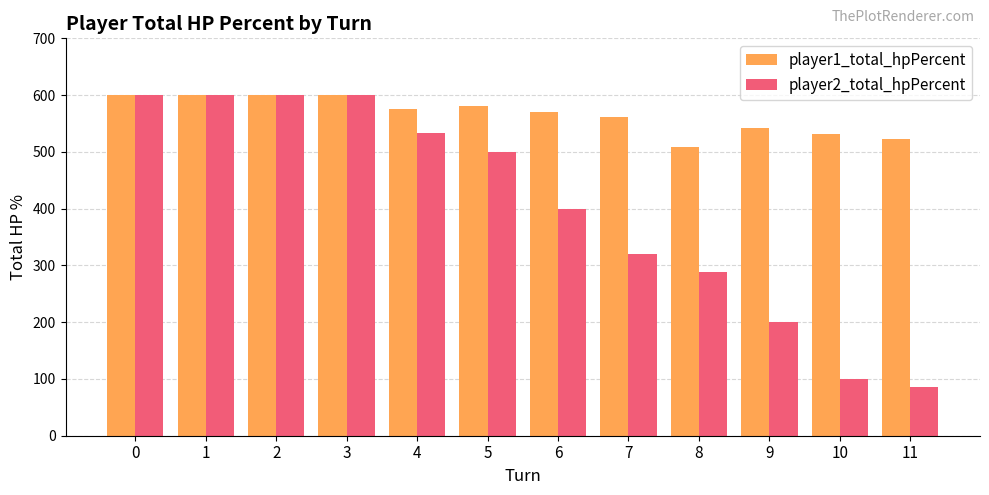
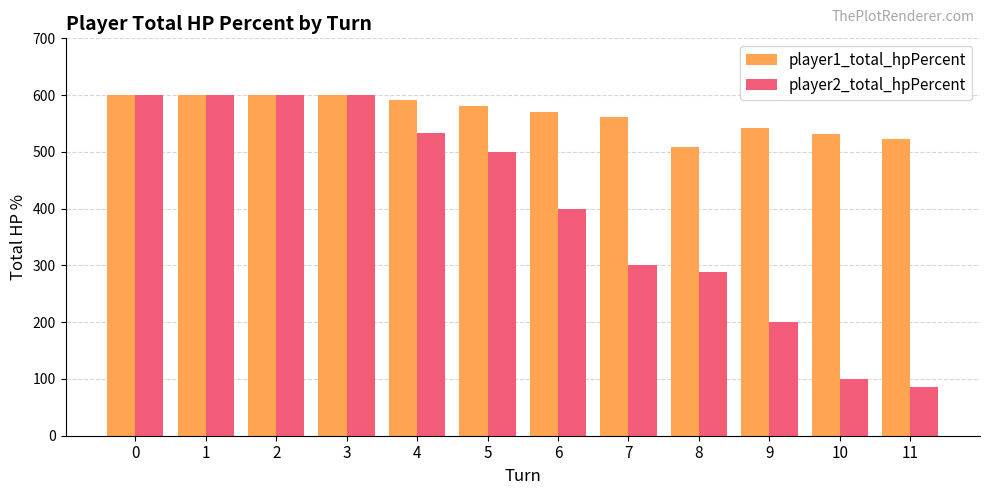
  {
    "player1_total_hpPercent": {
      "0": 600,
      "1": 600,
      "2": 600,
      "3": 600,
-     "4": 580,
+     "4": 590,
      "5": 580,
      "6": 570,
      "7": 560,
      "8": 510,
      "9": 540,
      "10": 530,
      "11": 520
    },
    "player2_total_hpPercent": {
      "0": 600,
      "1": 600,
      "2": 600,
      "3": 600,
      "4": 530,
      "5": 500,
      "6": 400,
-     "7": 320,
+     "7": 300,
      "8": 290,
      "9": 200,
      "10": 100,
      "11": 90
    }
  }
